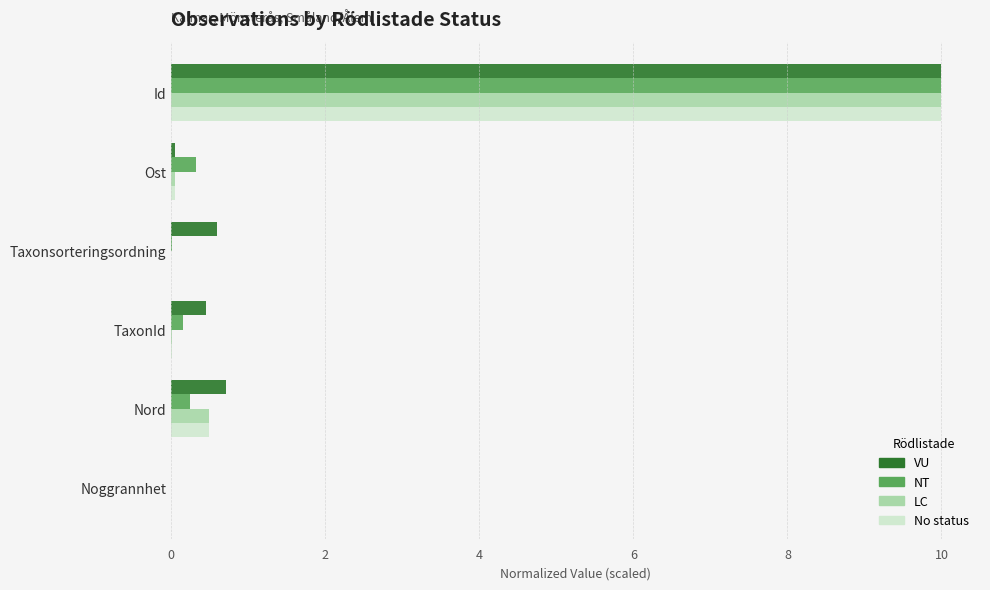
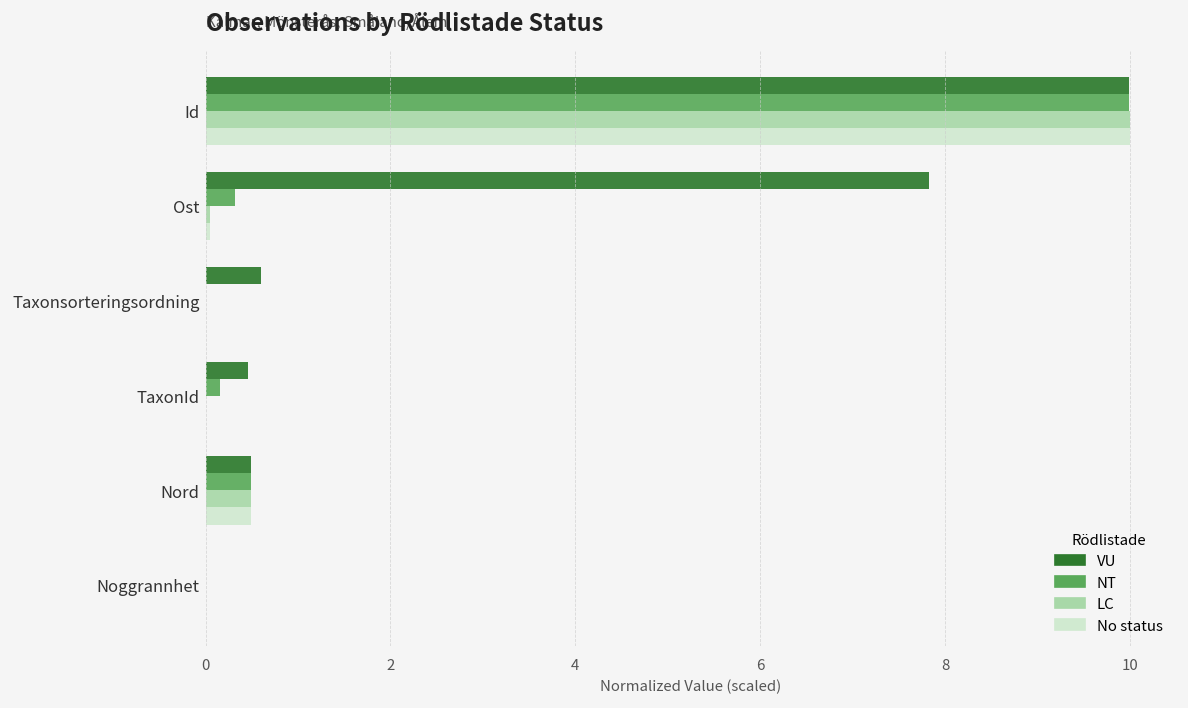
  {
    "VU": {
      "Id": 10.0,
-     "Ost": 0.0,
+     "Ost": 7.8,
      "Taxonsorteringsordning": 0.6,
      "TaxonId": 0.5,
-     "Nord": 0.7
+     "Nord": 0.5
    },
    "NT": {
      "Id": 10.0,
      "Ost": 0.3,
      "TaxonId": 0.2,
-     "Nord": 0.2
+     "Nord": 0.5
    }
  }
